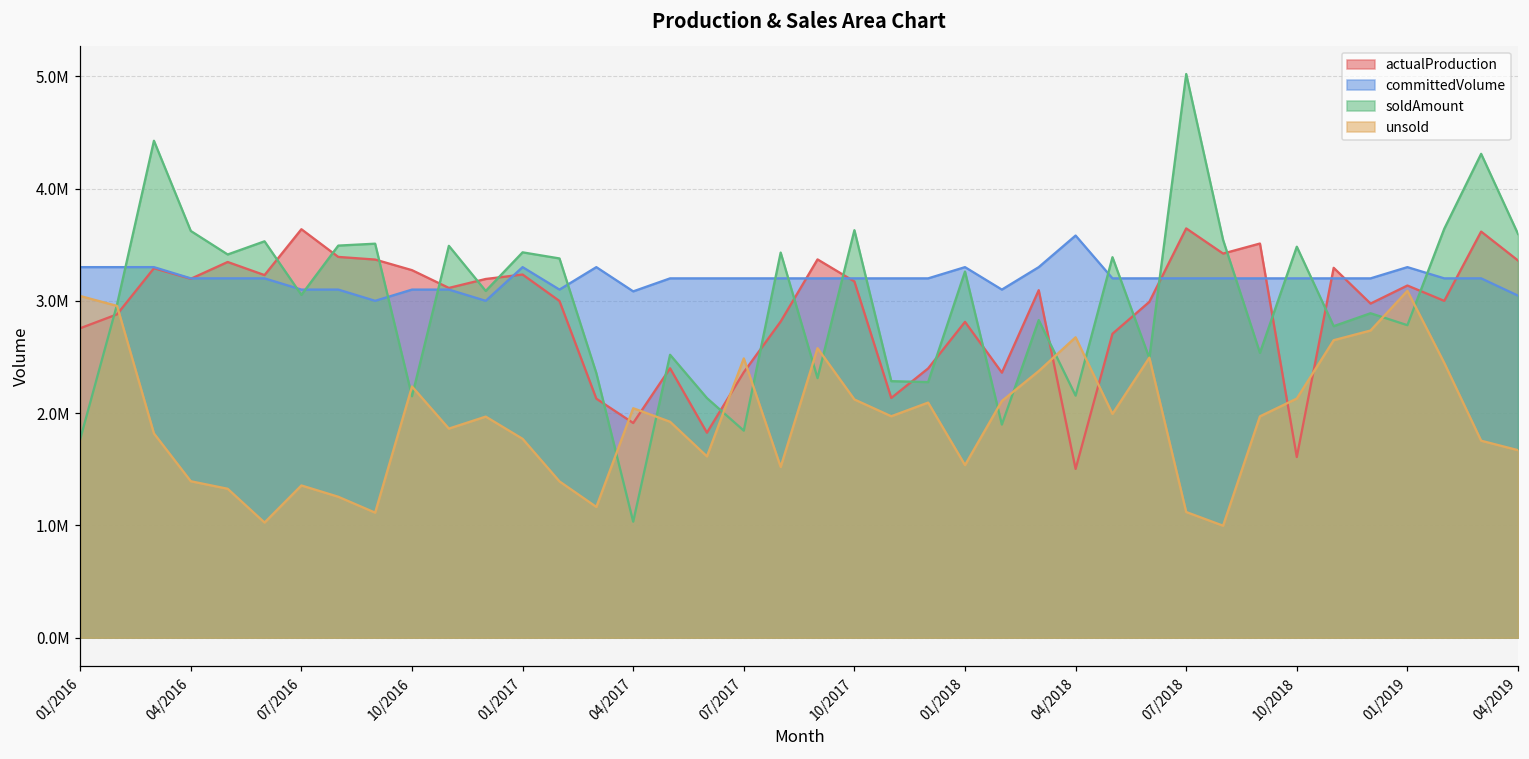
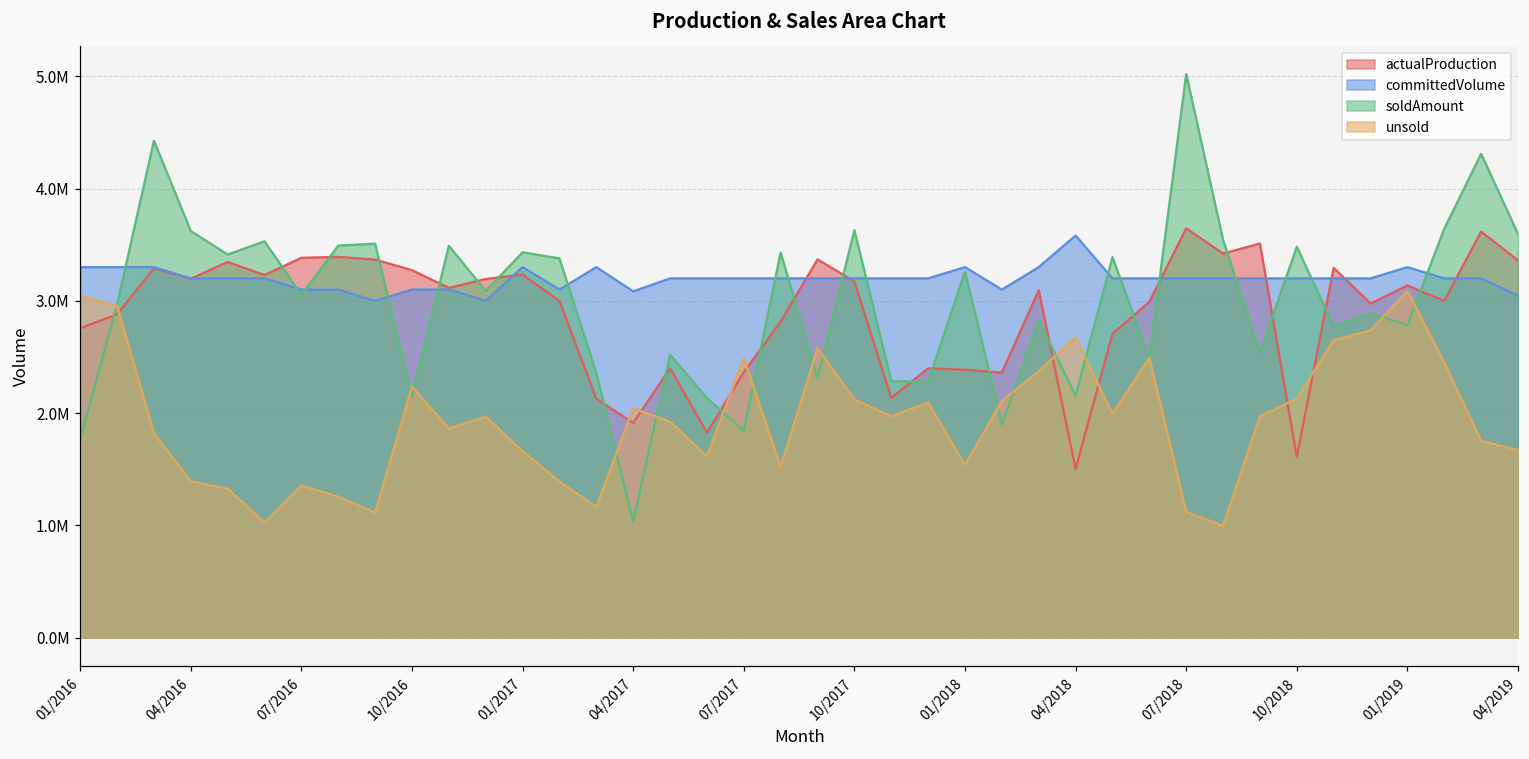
  {
    "actualProduction": {
      "01/2016": 2760000,
-     "07/2016": 3640000,
+     "07/2016": 3380000,
      "10/2016": 3270000,
      "01/2017": 3230000,
      "04/2017": 1910000,
      "07/2017": 2360000,
      "10/2017": 3170000,
-     "01/2018": 2810000,
+     "01/2018": 2390000,
      "04/2018": 1500000,
      "07/2018": 3650000,
      "10/2018": 1610000,
      "01/2019": 3140000,
      "04/2019": 3360000
    },
    "committedVolume": {
      "01/2016": 3300000,
      "07/2016": 3100000,
      "10/2016": 3100000,
      "01/2017": 3300000,
      "04/2017": 3080000,
      "07/2017": 3200000,
      "10/2017": 3200000,
      "01/2018": 3300000,
      "04/2018": 3580000,
      "07/2018": 3200000,
      "10/2018": 3200000,
      "01/2019": 3300000,
      "04/2019": 3050000
    },
    "soldAmount": {
      "01/2016": 1770000,
      "04/2016": 3620000,
      "07/2016": 3050000,
      "10/2016": 2150000,
      "01/2017": 3430000,
      "04/2017": 1030000,
      "07/2017": 1840000,
      "10/2017": 3630000,
      "01/2018": 3260000,
      "04/2018": 2160000,
      "07/2018": 5020000,
      "10/2018": 3480000,
      "01/2019": 2780000,
      "04/2019": 3600000
    },
    "unsold": {
      "01/2016": 3040000,
      "04/2016": 1390000,
      "07/2016": 1360000,
      "10/2016": 2240000,
-     "01/2017": 1770000,
+     "01/2017": 1660000,
      "04/2017": 2040000,
      "07/2017": 2490000,
      "10/2017": 2120000,
      "01/2018": 1540000,
      "04/2018": 2680000,
      "07/2018": 1120000,
      "10/2018": 2130000,
      "01/2019": 3090000,
      "04/2019": 1670000
    }
  }
